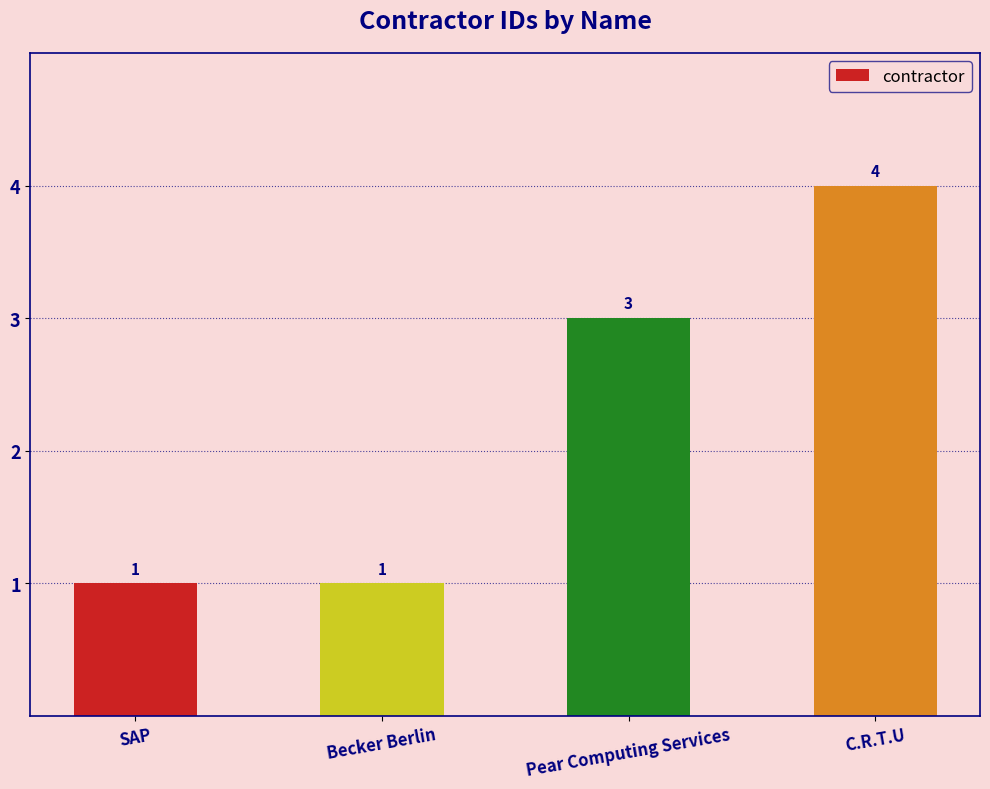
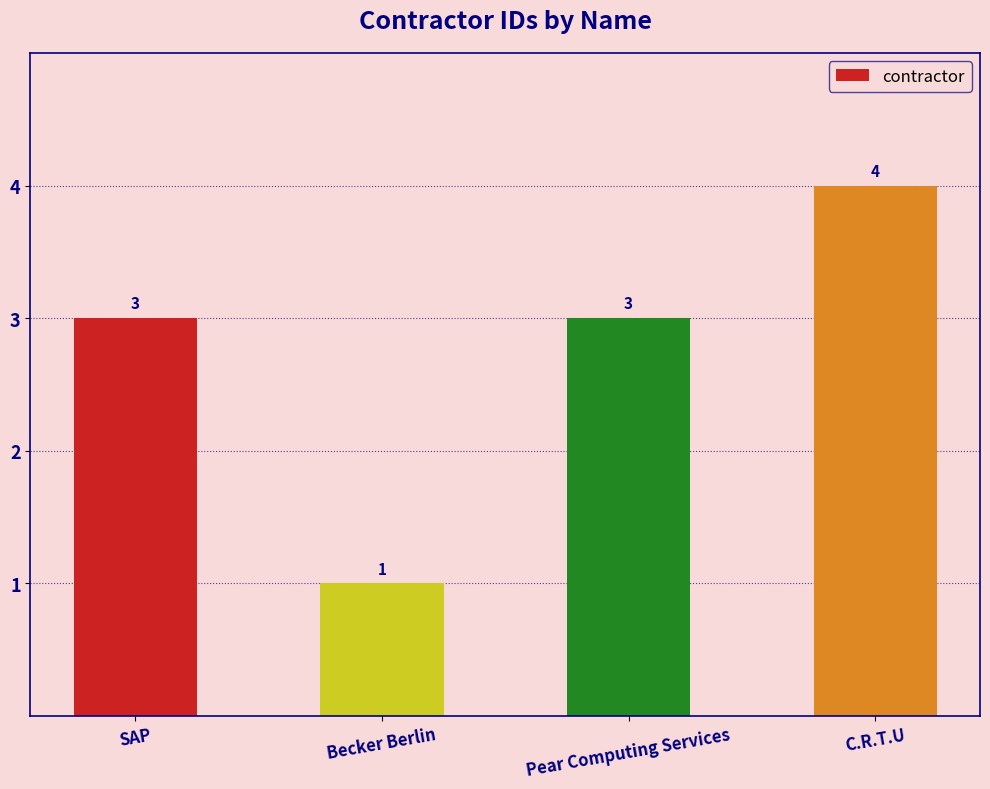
  {
-   "SAP": 1,
+   "SAP": 3,
    "Becker Berlin": 1,
    "Pear Computing Services": 3,
    "C.R.T.U": 4
  }
